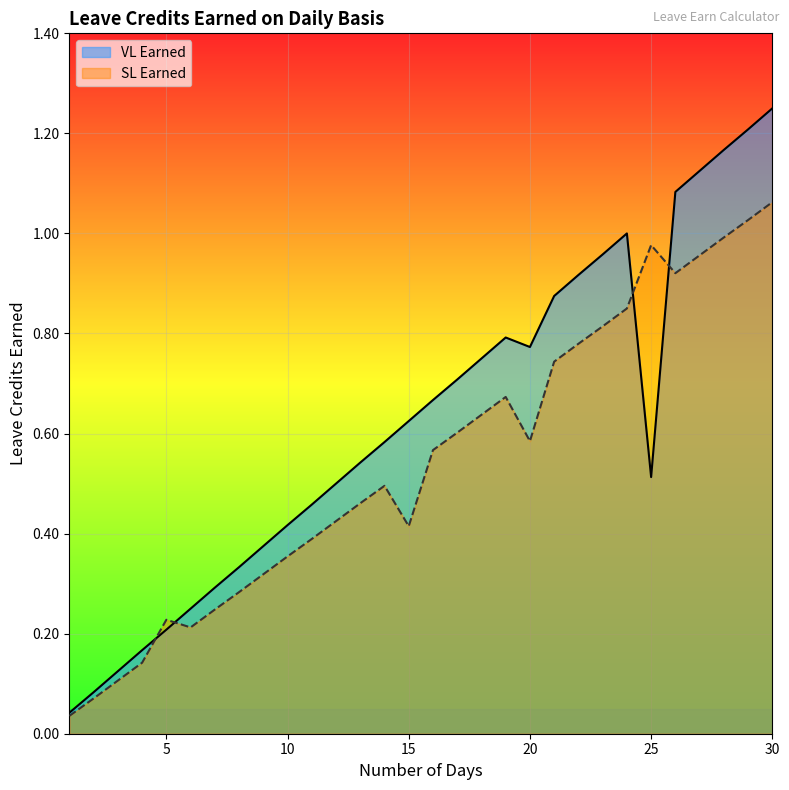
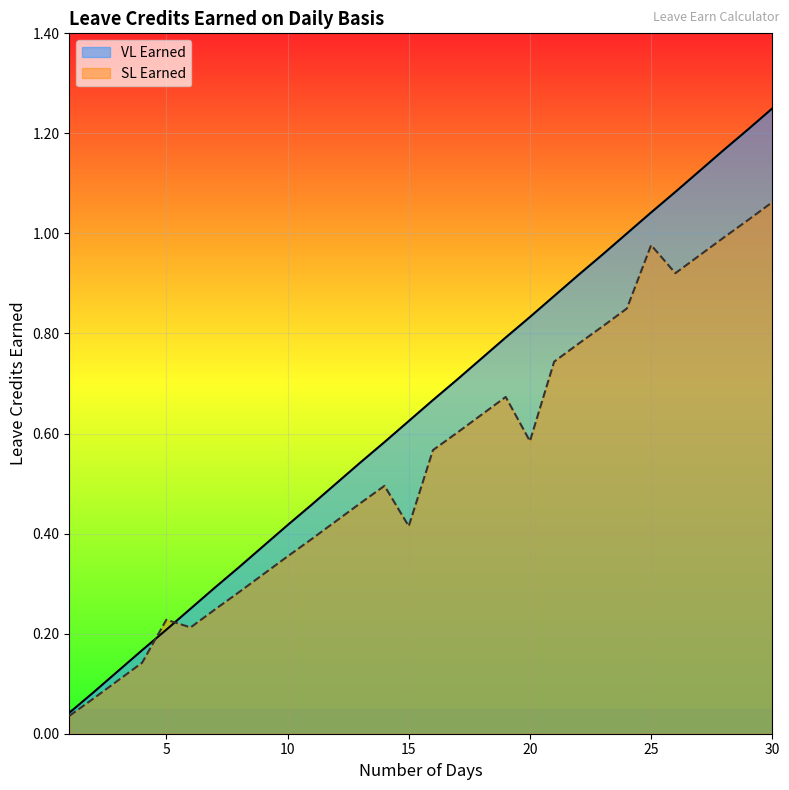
  {
    "VL Earned": {
      "5": 0.21,
      "10": 0.42,
      "15": 0.63,
-     "20": 0.77,
-     "25": 0.51,
+     "20": 0.83,
+     "25": 1.04,
      "30": 1.25
    },
    "SL Earned": {
      "5": 0.23,
      "10": 0.35,
      "15": 0.41,
      "20": 0.58,
      "25": 0.98,
      "30": 1.06
    }
  }
